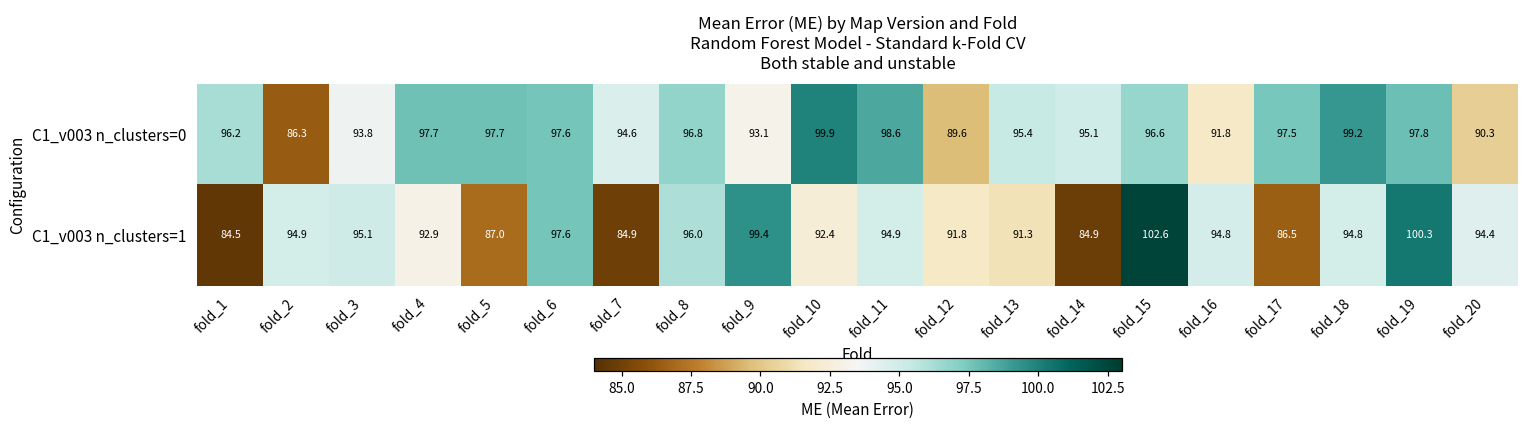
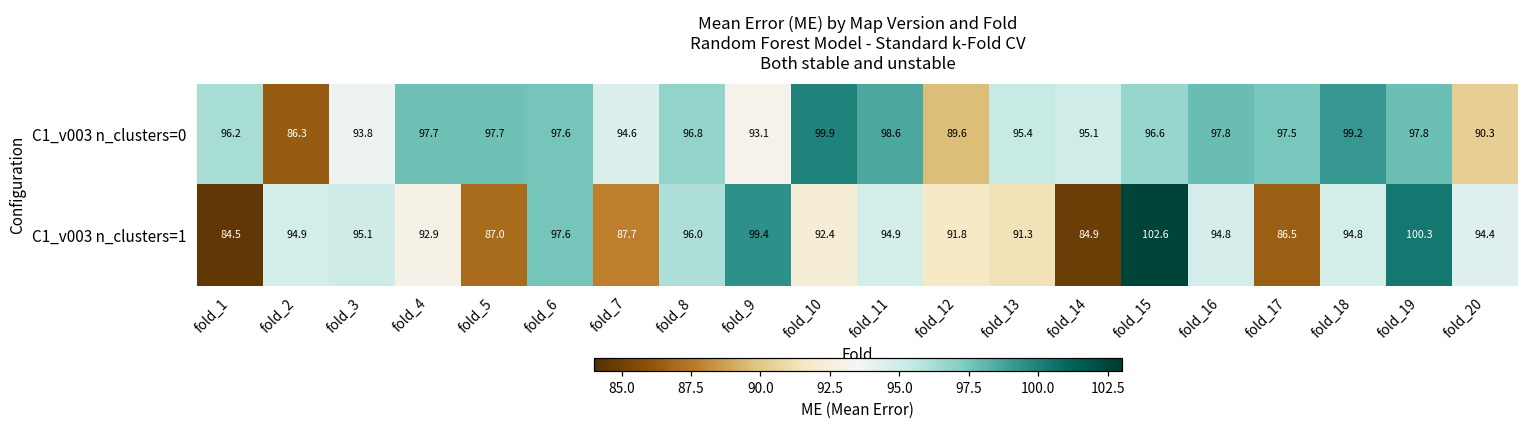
  {
    "C1_v003 n_clusters=0": {
      "fold_1": 96.2,
      "fold_2": 86.3,
      "fold_3": 93.8,
      "fold_4": 97.7,
      "fold_5": 97.7,
      "fold_6": 97.6,
      "fold_7": 94.6,
      "fold_8": 96.8,
      "fold_9": 93.1,
      "fold_10": 99.9,
      "fold_11": 98.6,
      "fold_12": 89.6,
      "fold_13": 95.4,
      "fold_14": 95.1,
      "fold_15": 96.6,
-     "fold_16": 91.8,
+     "fold_16": 97.8,
      "fold_17": 97.5,
      "fold_18": 99.2,
      "fold_19": 97.8,
      "fold_20": 90.3
    },
    "C1_v003 n_clusters=1": {
      "fold_1": 84.5,
      "fold_2": 94.9,
      "fold_3": 95.1,
      "fold_4": 92.9,
      "fold_5": 87.0,
      "fold_6": 97.6,
-     "fold_7": 84.9,
+     "fold_7": 87.7,
      "fold_8": 96.0,
      "fold_9": 99.4,
      "fold_10": 92.4,
      "fold_11": 94.9,
      "fold_12": 91.8,
      "fold_13": 91.3,
      "fold_14": 84.9,
      "fold_15": 102.6,
      "fold_16": 94.8,
      "fold_17": 86.5,
      "fold_18": 94.8,
      "fold_19": 100.3,
      "fold_20": 94.4
    }
  }
